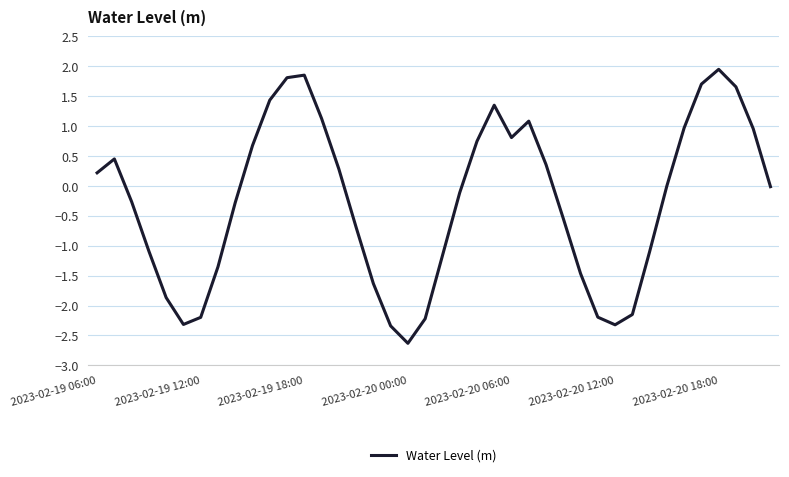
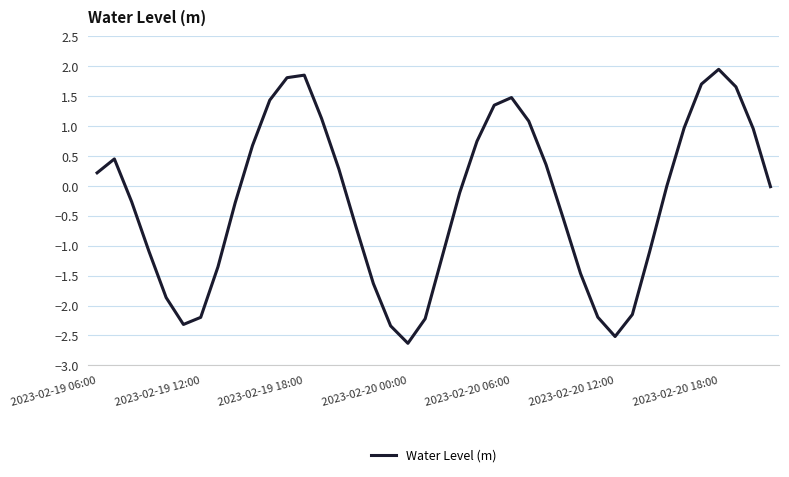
  {
    "2023-02-19 06:00": 0.2,
    "2023-02-19 12:00": -2.2,
    "2023-02-19 18:00": 1.8,
    "2023-02-20 00:00": -2.6,
-   "2023-02-20 06:00": 0.8,
-   "2023-02-20 12:00": -2.3,
+   "2023-02-20 06:00": 1.5,
+   "2023-02-20 12:00": -2.5,
    "2023-02-20 18:00": 1.9
  }
